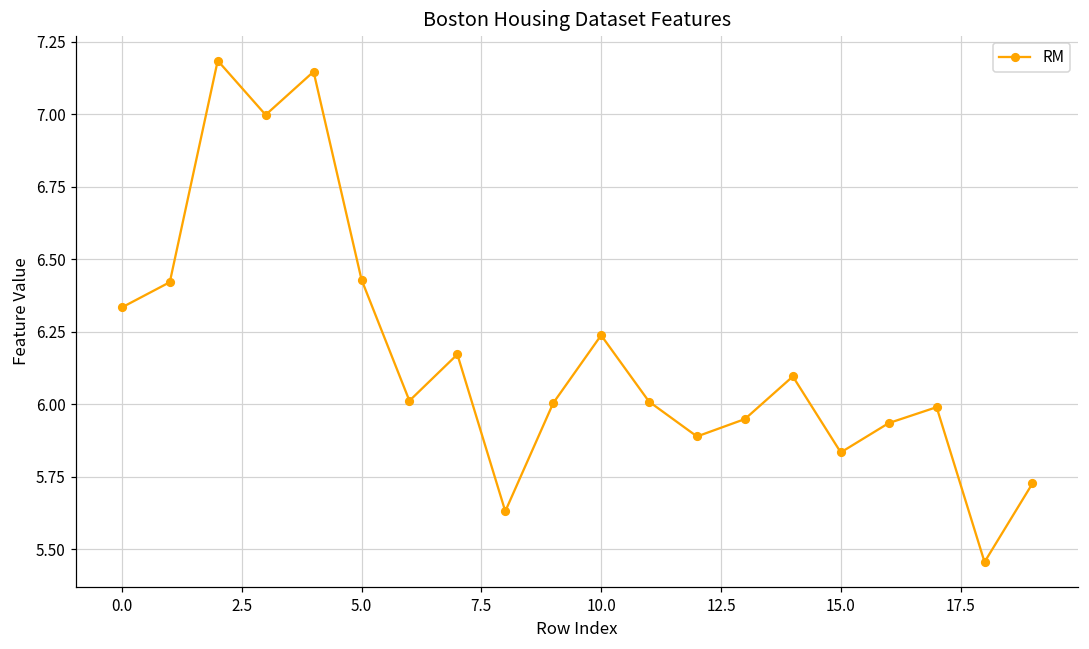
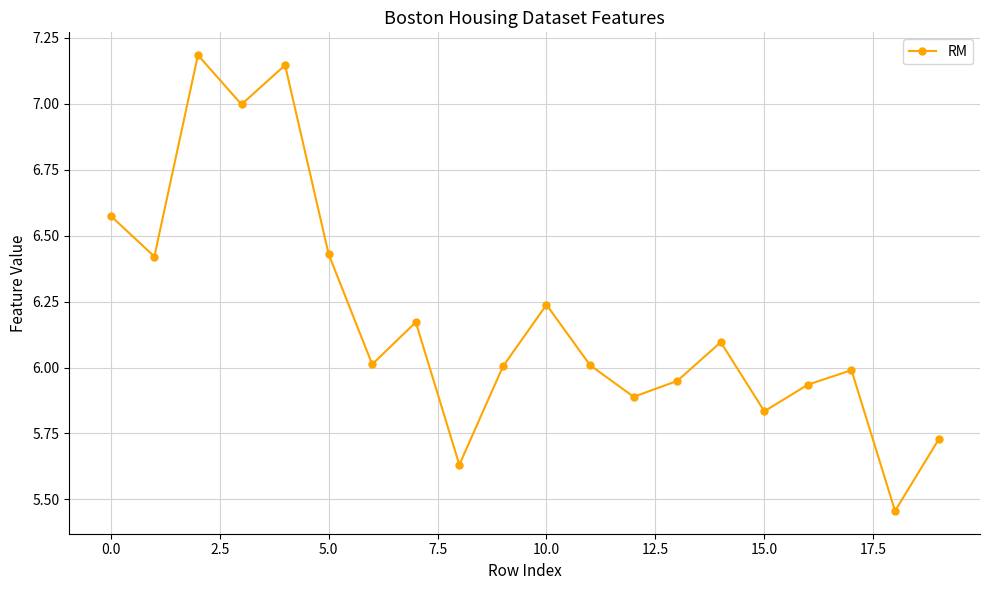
  {
-   "0.0": 6.33,
+   "0.0": 6.58,
    "5.0": 6.43,
    "10.0": 6.24,
    "15.0": 5.83
  }
